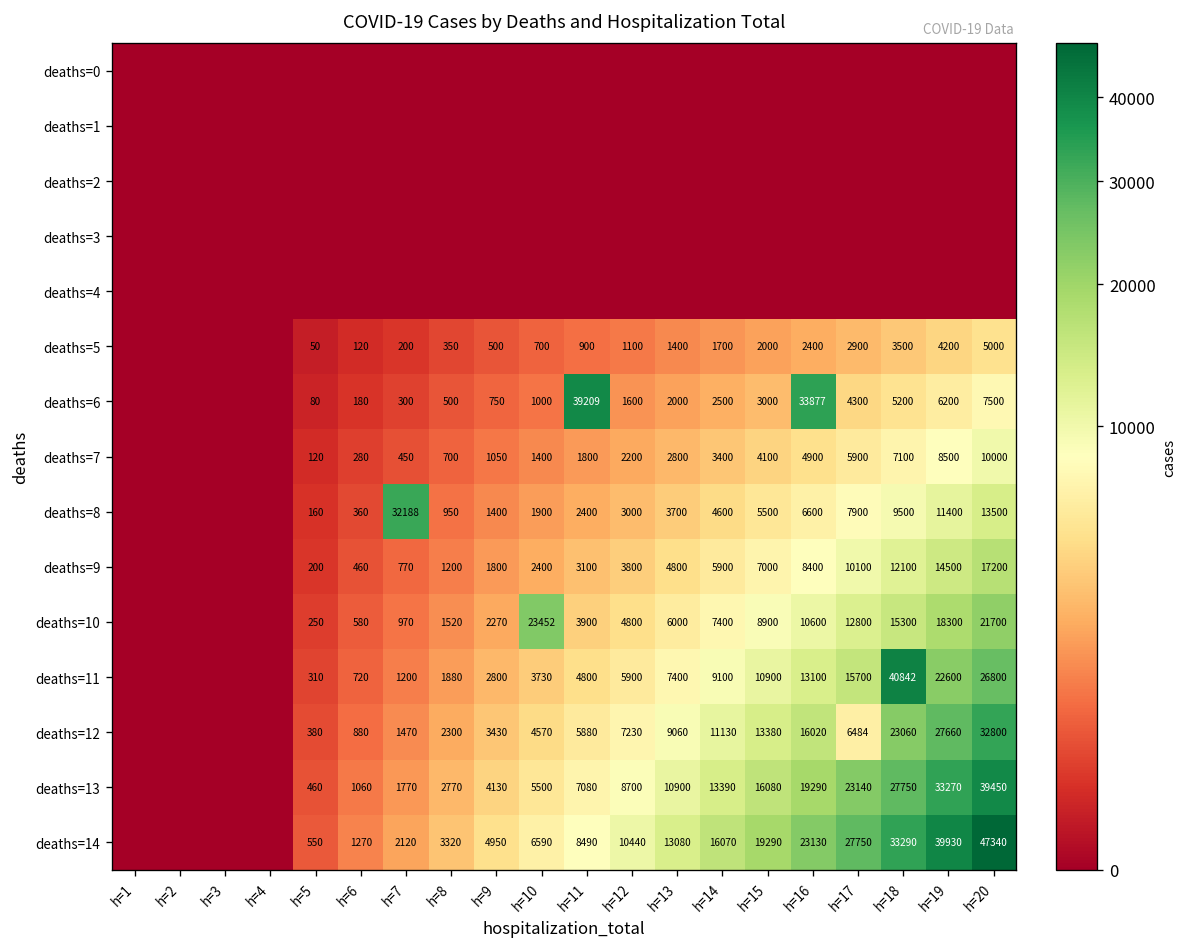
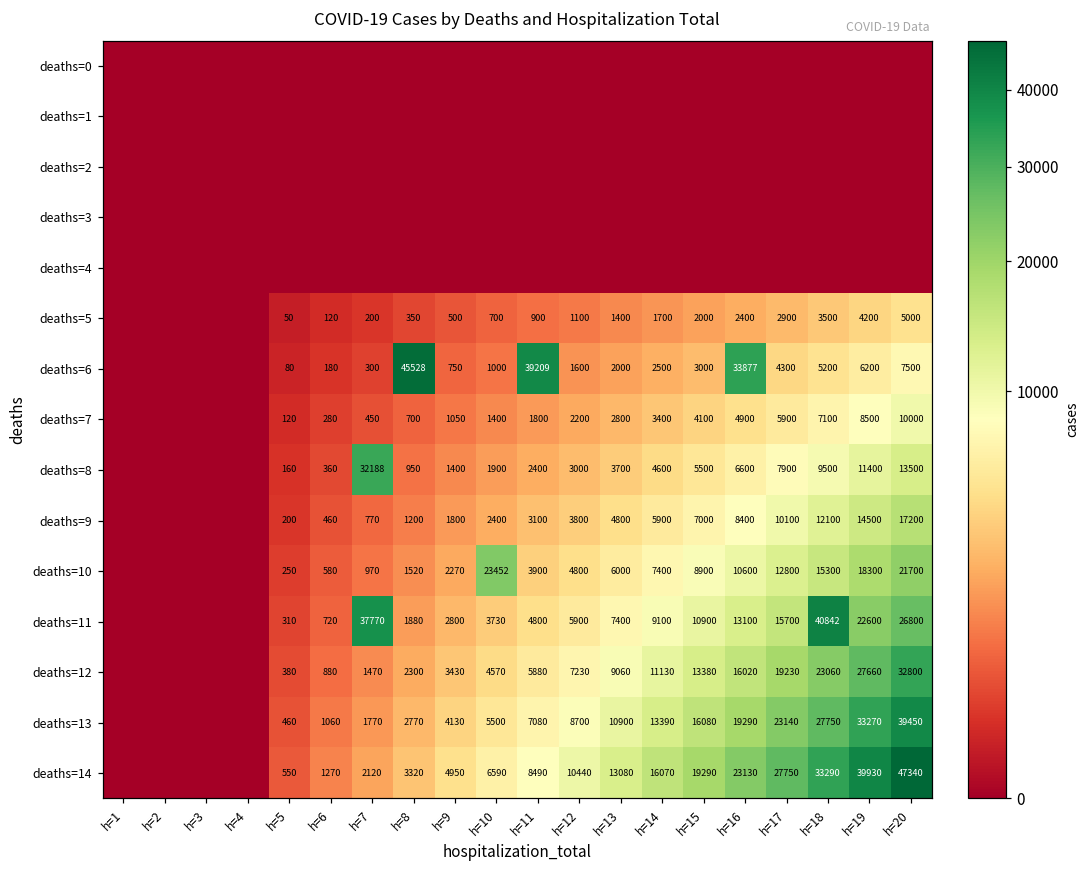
  {
    "deaths=5": {
      "h=5": 50,
      "h=6": 120,
      "h=7": 200,
      "h=8": 350,
      "h=9": 500,
      "h=10": 700,
      "h=11": 900,
      "h=12": 1100,
      "h=13": 1400,
      "h=14": 1700,
      "h=15": 2000,
      "h=16": 2400,
      "h=17": 2900,
      "h=18": 3500,
      "h=19": 4200,
      "h=20": 5000
    },
    "deaths=6": {
      "h=5": 80,
      "h=6": 180,
      "h=7": 300,
-     "h=8": 500,
+     "h=8": 45528,
      "h=9": 750,
      "h=10": 1000,
      "h=11": 39209,
      "h=12": 1600,
      "h=13": 2000,
      "h=14": 2500,
      "h=15": 3000,
      "h=16": 33877,
      "h=17": 4300,
      "h=18": 5200,
      "h=19": 6200,
      "h=20": 7500
    },
    "deaths=7": {
      "h=5": 120,
      "h=6": 280,
      "h=7": 450,
      "h=8": 700,
      "h=9": 1050,
      "h=10": 1400,
      "h=11": 1800,
      "h=12": 2200,
      "h=13": 2800,
      "h=14": 3400,
      "h=15": 4100,
      "h=16": 4900,
      "h=17": 5900,
      "h=18": 7100,
      "h=19": 8500,
      "h=20": 10000
    },
    "deaths=8": {
      "h=5": 160,
      "h=6": 360,
      "h=7": 32188,
      "h=8": 950,
      "h=9": 1400,
      "h=10": 1900,
      "h=11": 2400,
      "h=12": 3000,
      "h=13": 3700,
      "h=14": 4600,
      "h=15": 5500,
      "h=16": 6600,
      "h=17": 7900,
      "h=18": 9500,
      "h=19": 11400,
      "h=20": 13500
    },
    "deaths=9": {
      "h=5": 200,
      "h=6": 460,
      "h=7": 770,
      "h=8": 1200,
      "h=9": 1800,
      "h=10": 2400,
      "h=11": 3100,
      "h=12": 3800,
      "h=13": 4800,
      "h=14": 5900,
      "h=15": 7000,
      "h=16": 8400,
      "h=17": 10100,
      "h=18": 12100,
      "h=19": 14500,
      "h=20": 17200
    },
    "deaths=10": {
      "h=5": 250,
      "h=6": 580,
      "h=7": 970,
      "h=8": 1520,
      "h=9": 2270,
      "h=10": 23452,
      "h=11": 3900,
      "h=12": 4800,
      "h=13": 6000,
      "h=14": 7400,
      "h=15": 8900,
      "h=16": 10600,
      "h=17": 12800,
      "h=18": 15300,
      "h=19": 18300,
      "h=20": 21700
    },
    "deaths=11": {
      "h=5": 310,
      "h=6": 720,
-     "h=7": 1200,
+     "h=7": 37770,
      "h=8": 1880,
      "h=9": 2800,
      "h=10": 3730,
      "h=11": 4800,
      "h=12": 5900,
      "h=13": 7400,
      "h=14": 9100,
      "h=15": 10900,
      "h=16": 13100,
      "h=17": 15700,
      "h=18": 40842,
      "h=19": 22600,
      "h=20": 26800
    },
    "deaths=12": {
      "h=5": 380,
      "h=6": 880,
      "h=7": 1470,
      "h=8": 2300,
      "h=9": 3430,
      "h=10": 4570,
      "h=11": 5880,
      "h=12": 7230,
      "h=13": 9060,
      "h=14": 11130,
      "h=15": 13380,
      "h=16": 16020,
-     "h=17": 6484,
+     "h=17": 19230,
      "h=18": 23060,
      "h=19": 27660,
      "h=20": 32800
    },
    "deaths=13": {
      "h=5": 460,
      "h=6": 1060,
      "h=7": 1770,
      "h=8": 2770,
      "h=9": 4130,
      "h=10": 5500,
      "h=11": 7080,
      "h=12": 8700,
      "h=13": 10900,
      "h=14": 13390,
      "h=15": 16080,
      "h=16": 19290,
      "h=17": 23140,
      "h=18": 27750,
      "h=19": 33270,
      "h=20": 39450
    },
    "deaths=14": {
      "h=5": 550,
      "h=6": 1270,
      "h=7": 2120,
      "h=8": 3320,
      "h=9": 4950,
      "h=10": 6590,
      "h=11": 8490,
      "h=12": 10440,
      "h=13": 13080,
      "h=14": 16070,
      "h=15": 19290,
      "h=16": 23130,
      "h=17": 27750,
      "h=18": 33290,
      "h=19": 39930,
      "h=20": 47340
    }
  }
